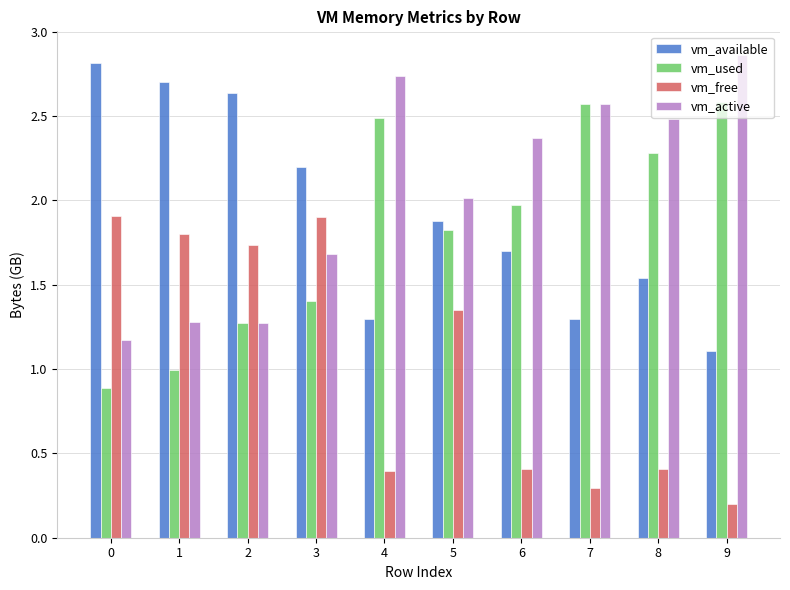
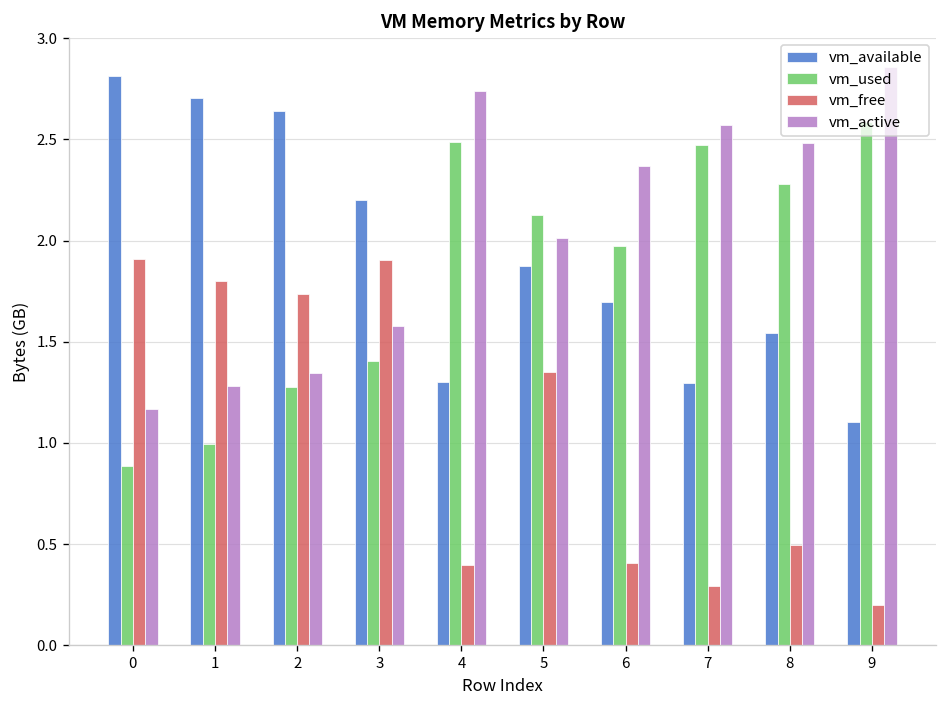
  {
    "vm_available": {
      "0": 2.82,
      "1": 2.71,
      "2": 2.64,
      "3": 2.20,
      "4": 1.30,
      "5": 1.88,
      "6": 1.70,
      "7": 1.29,
      "8": 1.54,
      "9": 1.11
    },
    "vm_used": {
      "0": 0.89,
      "1": 1.00,
      "2": 1.27,
      "3": 1.40,
      "4": 2.49,
-     "5": 1.82,
+     "5": 2.13,
      "6": 1.97,
-     "7": 2.57,
+     "7": 2.47,
      "8": 2.28
    },
    "vm_free": {
      "0": 1.91,
      "1": 1.80,
      "2": 1.73,
      "3": 1.90,
      "4": 0.39,
      "5": 1.35,
      "6": 0.41,
      "7": 0.29,
-     "8": 0.41,
+     "8": 0.50,
      "9": 0.20
    },
    "vm_active": {
      "0": 1.17,
      "1": 1.28,
-     "2": 1.27,
-     "3": 1.68,
+     "2": 1.34,
+     "3": 1.58,
      "4": 2.74,
      "5": 2.01,
      "6": 2.37,
      "7": 2.57,
      "8": 2.48
    }
  }
